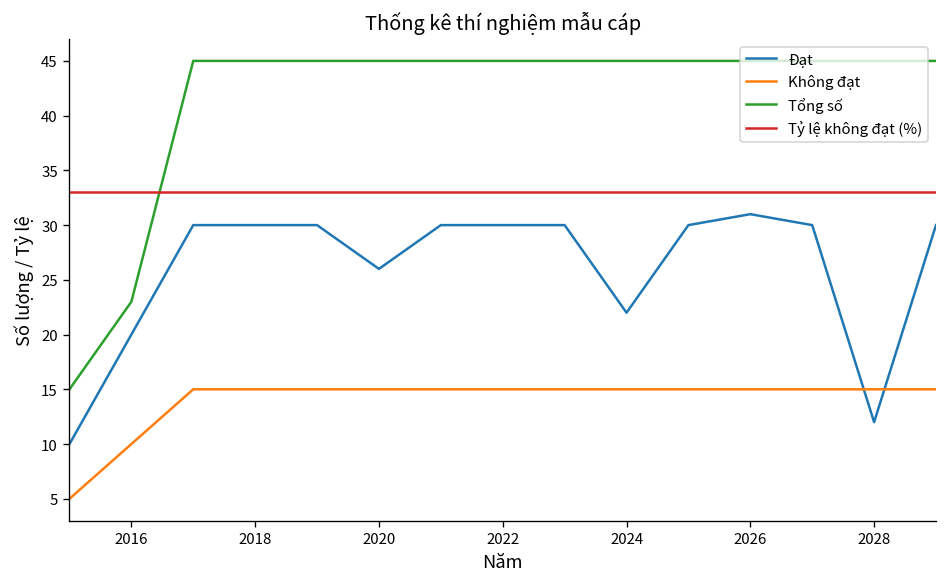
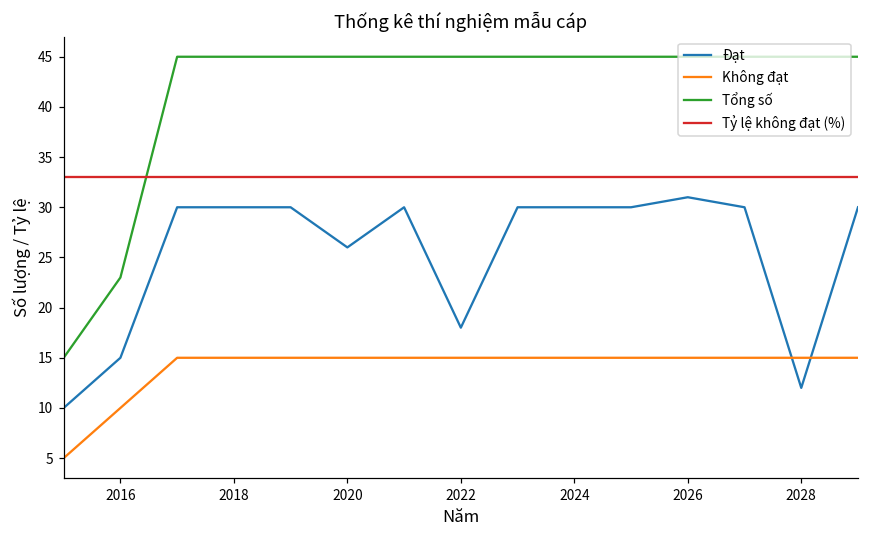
  {
    "Đạt": {
-     "2016": 20,
+     "2016": 15,
      "2018": 30,
      "2020": 26,
-     "2022": 30,
-     "2024": 22,
+     "2022": 18,
+     "2024": 30,
      "2026": 31,
      "2028": 12
    },
    "Không đạt": {
      "2016": 10,
      "2018": 15,
      "2020": 15,
      "2022": 15,
      "2024": 15,
      "2026": 15,
      "2028": 15
    },
    "Tổng số": {
      "2016": 23,
      "2018": 45,
      "2020": 45,
      "2022": 45,
      "2024": 45
    },
    "Tỷ lệ không đạt (%)": {
      "2016": 33,
      "2018": 33,
      "2020": 33,
      "2022": 33,
      "2024": 33,
      "2026": 33,
      "2028": 33
    }
  }
